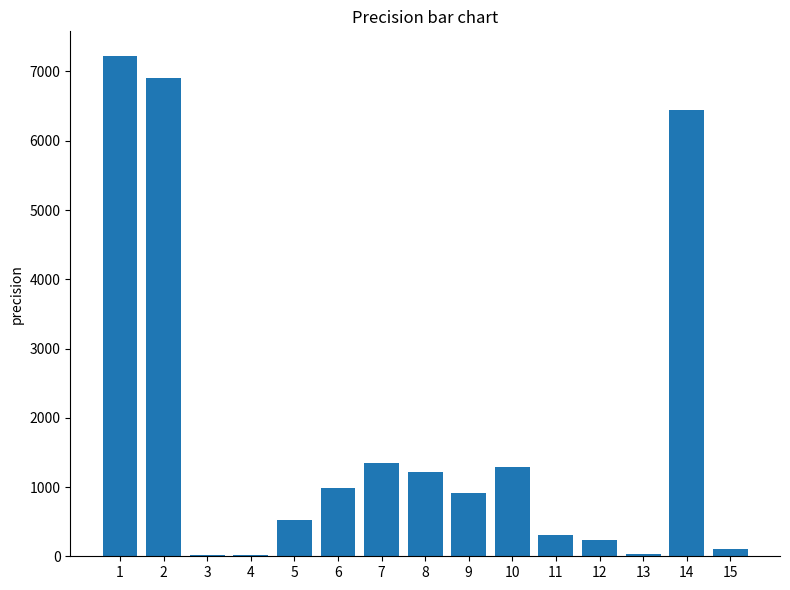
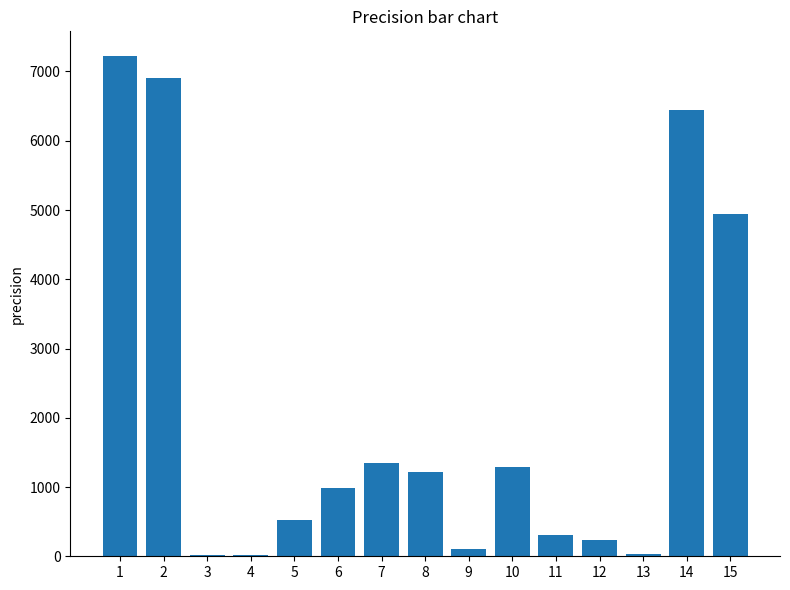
  {
    "1": 7200,
    "2": 6900,
    "5": 500,
    "6": 1000,
    "7": 1400,
    "8": 1200,
-   "9": 900,
+   "9": 100,
    "10": 1300,
    "11": 300,
    "12": 200,
    "13": 0,
    "14": 6500,
-   "15": 100
+   "15": 4900
  }
